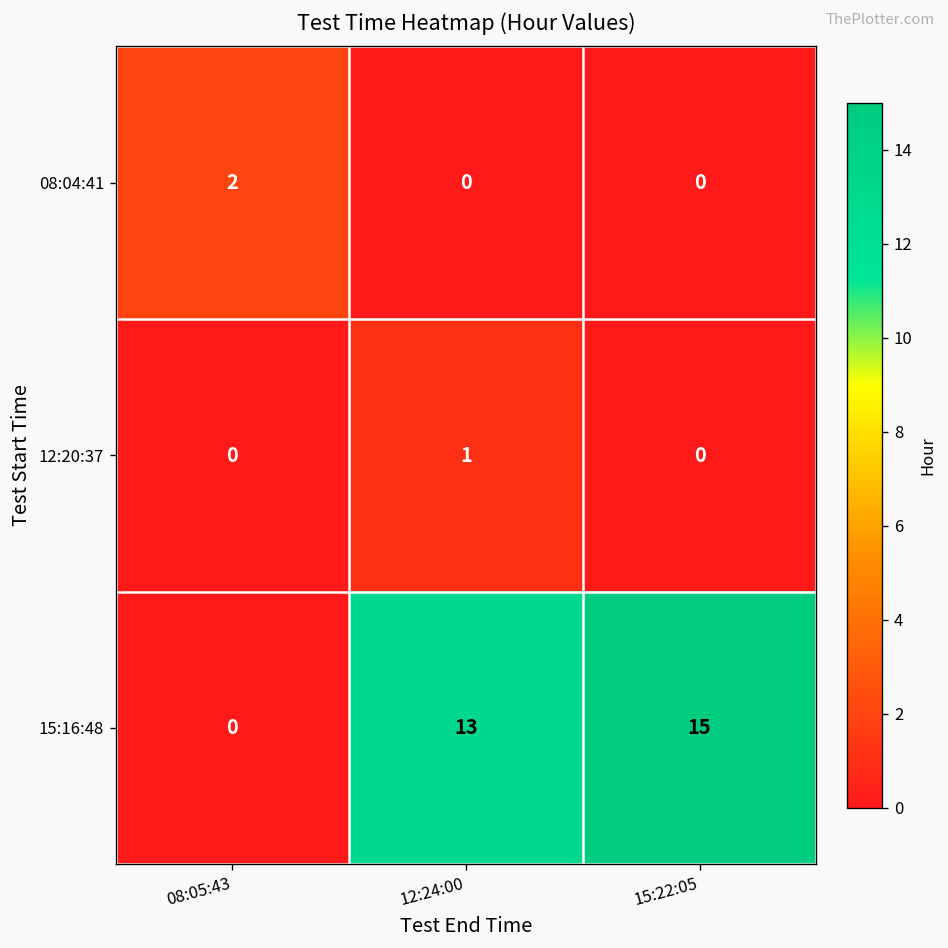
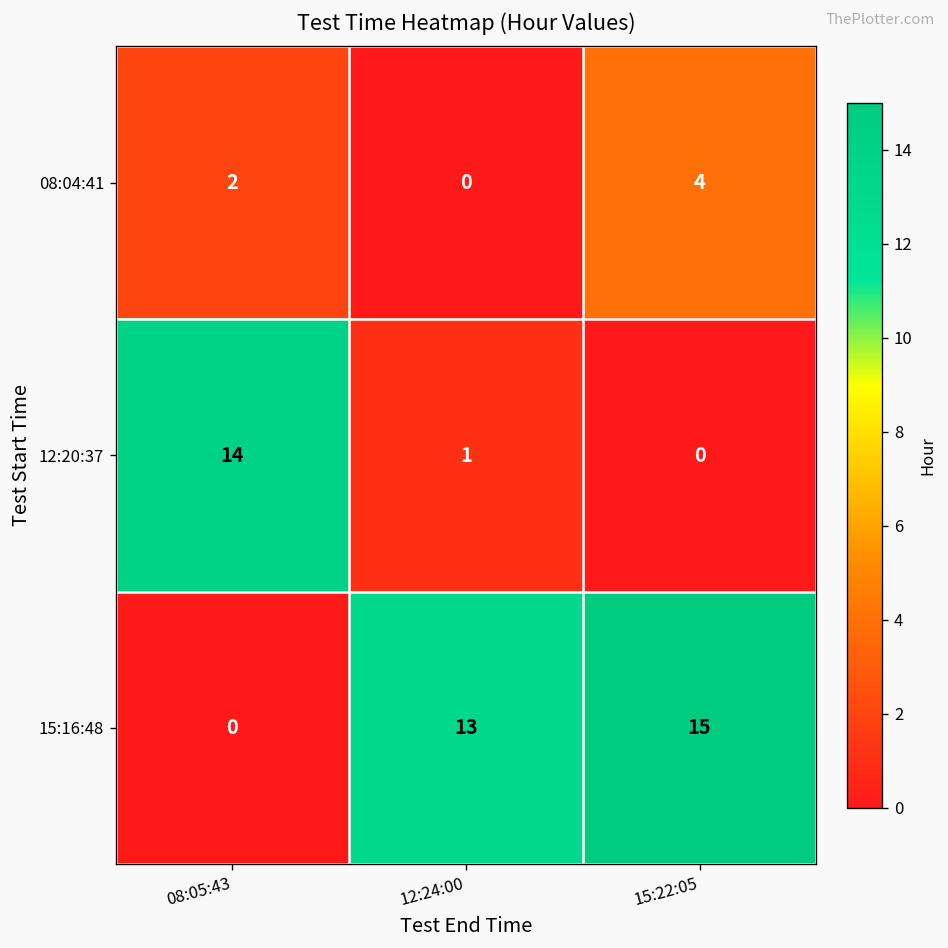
  {
    "08:04:41": {
      "08:05:43": 2,
      "12:24:00": 0,
-     "15:22:05": 0
+     "15:22:05": 4
    },
    "12:20:37": {
-     "08:05:43": 0,
+     "08:05:43": 14,
      "12:24:00": 1,
      "15:22:05": 0
    },
    "15:16:48": {
      "08:05:43": 0,
      "12:24:00": 13,
      "15:22:05": 15
    }
  }
